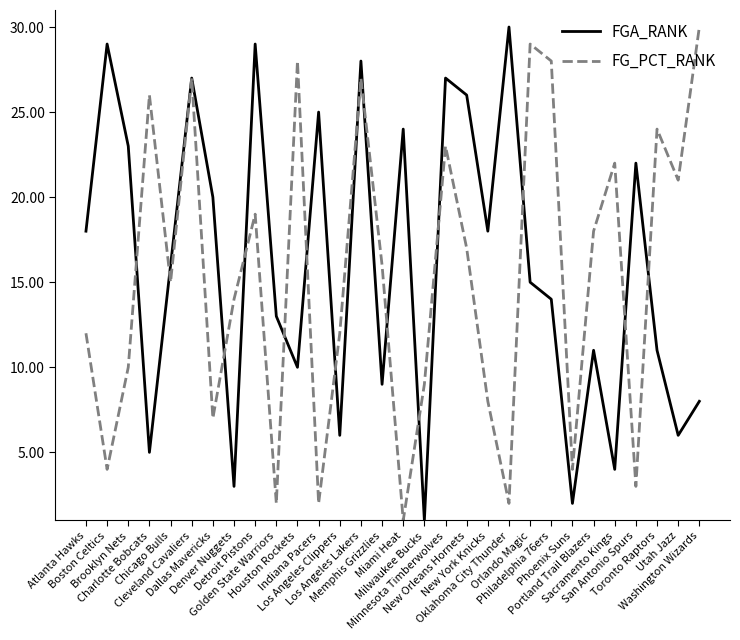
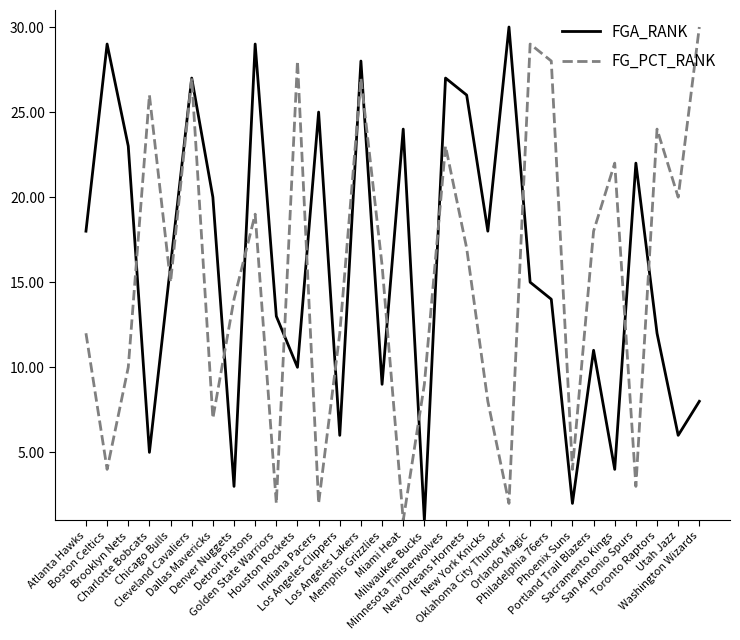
  {
    "FGA_RANK": {
      "Atlanta Hawks": 18,
      "Boston Celtics": 29,
      "Brooklyn Nets": 23,
      "Charlotte Bobcats": 5,
      "Chicago Bulls": 16,
      "Dallas Mavericks": 20,
      "Denver Nuggets": 3,
      "Detroit Pistons": 29,
      "Golden State Warriors": 13,
      "Houston Rockets": 10,
      "Indiana Pacers": 25,
      "Los Angeles Clippers": 6,
      "Los Angeles Lakers": 28,
      "Memphis Grizzlies": 9,
      "Miami Heat": 24,
      "Milwaukee Bucks": 1,
      "Minnesota Timberwolves": 27,
      "New Orleans Hornets": 26,
      "New York Knicks": 18,
      "Oklahoma City Thunder": 30,
      "Orlando Magic": 15,
      "Philadelphia 76ers": 14,
      "Phoenix Suns": 2,
      "Portland Trail Blazers": 11,
      "Sacramento Kings": 4,
      "San Antonio Spurs": 22,
-     "Toronto Raptors": 11,
+     "Toronto Raptors": 12,
      "Utah Jazz": 6,
      "Washington Wizards": 8
    },
    "FG_PCT_RANK": {
      "Atlanta Hawks": 12,
      "Boston Celtics": 4,
      "Brooklyn Nets": 10,
      "Charlotte Bobcats": 26,
      "Chicago Bulls": 15,
      "Dallas Mavericks": 7,
      "Denver Nuggets": 14,
      "Detroit Pistons": 19,
      "Golden State Warriors": 2,
      "Houston Rockets": 28,
      "Indiana Pacers": 2,
      "Los Angeles Clippers": 12,
      "Los Angeles Lakers": 27,
      "Memphis Grizzlies": 16,
      "Miami Heat": 1,
      "Milwaukee Bucks": 9,
      "Minnesota Timberwolves": 23,
      "New Orleans Hornets": 17,
      "New York Knicks": 8,
      "Oklahoma City Thunder": 2,
      "Orlando Magic": 29,
      "Philadelphia 76ers": 28,
      "Phoenix Suns": 4,
      "Portland Trail Blazers": 18,
      "Sacramento Kings": 22,
      "San Antonio Spurs": 3,
      "Toronto Raptors": 24,
-     "Utah Jazz": 21,
+     "Utah Jazz": 20,
      "Washington Wizards": 30
    }
  }
